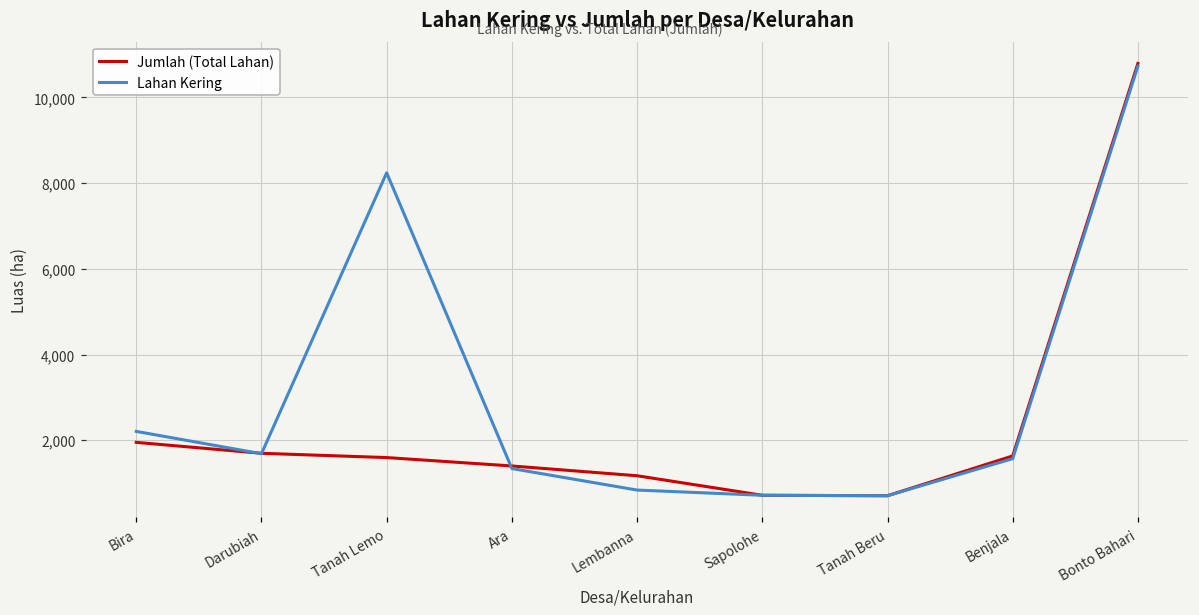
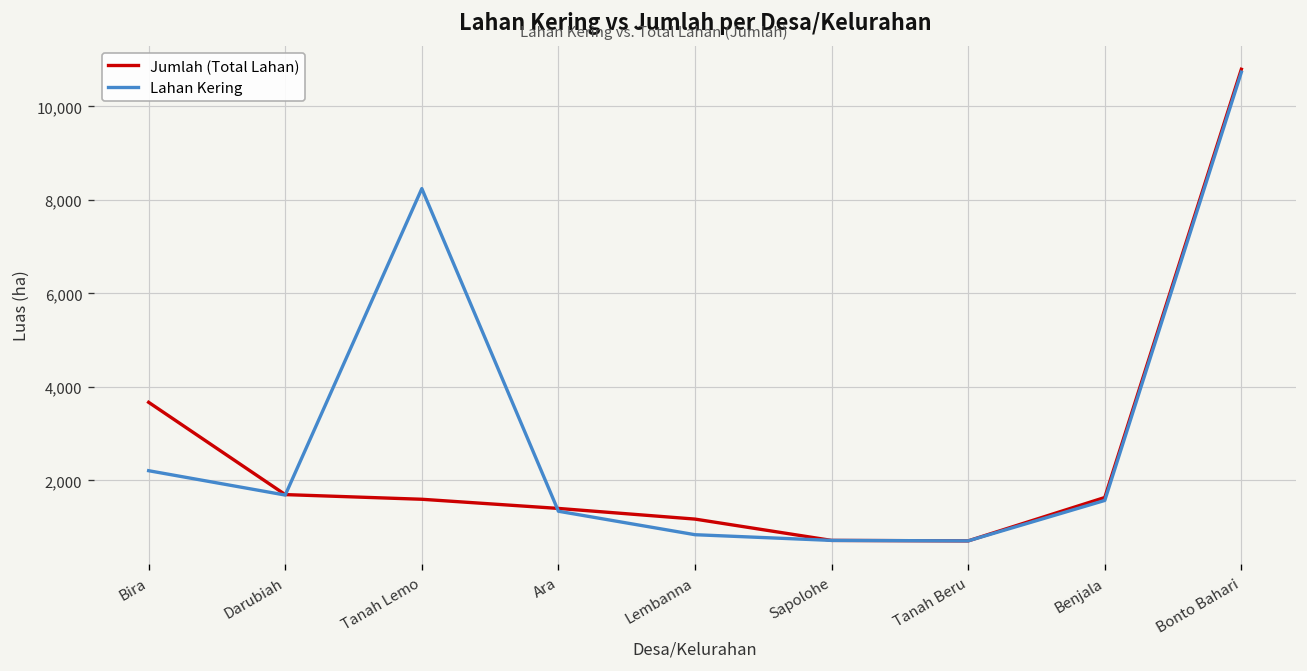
  {
    "Jumlah (Total Lahan)": {
-     "Bira": "2,000",
+     "Bira": "3,700",
      "Tanah Lemo": "1,600",
      "Lembanna": "1,200"
    },
    "Lahan Kering": {
      "Bira": "2,200",
      "Tanah Lemo": "8,200",
      "Lembanna": "800"
    }
  }
